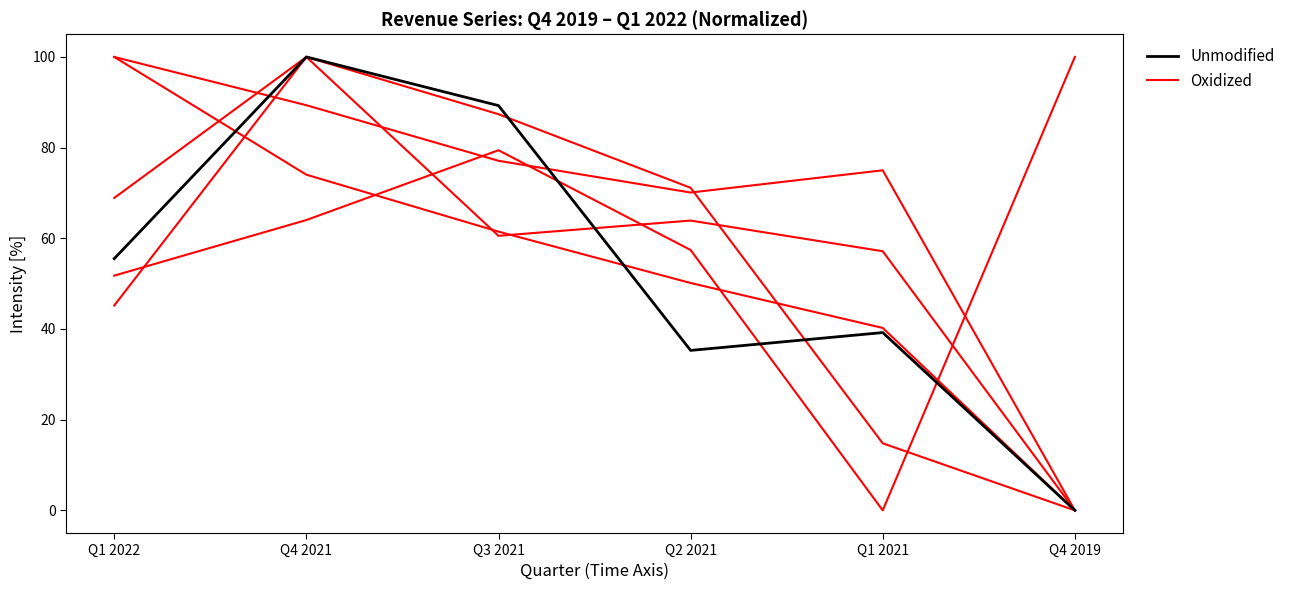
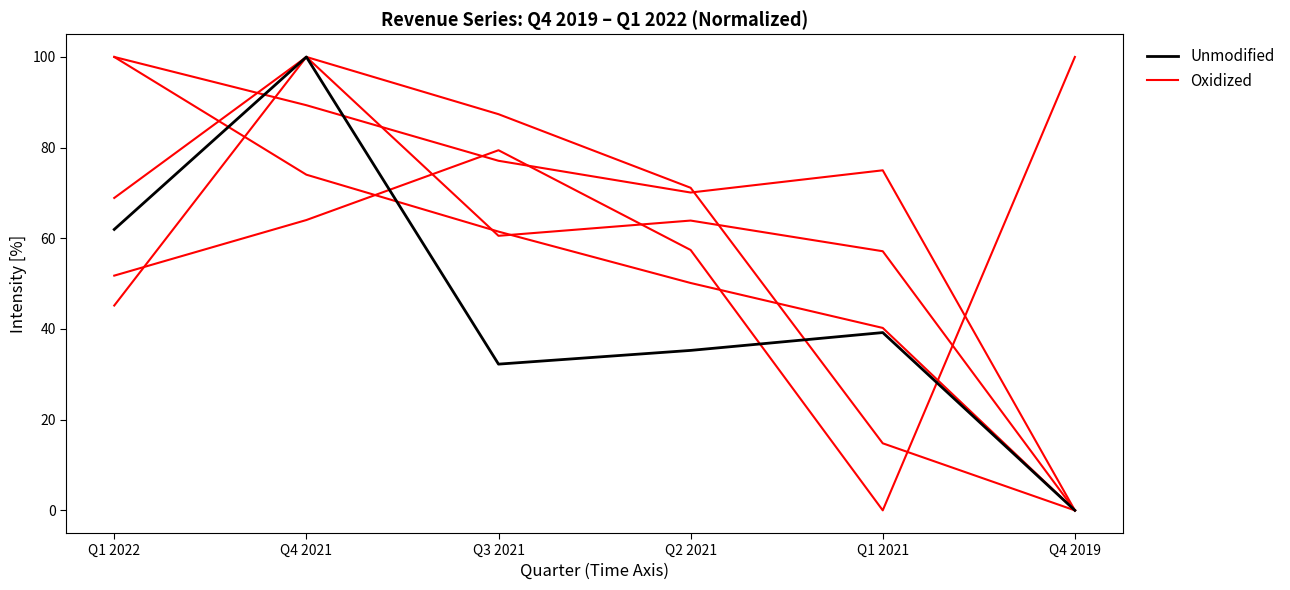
  {
    "Unmodified": {
-     "Q1 2022": 56,
-     "Q3 2021": 89,
+     "Q1 2022": 62,
+     "Q3 2021": 32,
      "Q2 2021": 35,
      "Q1 2021": 39
    }
  }
